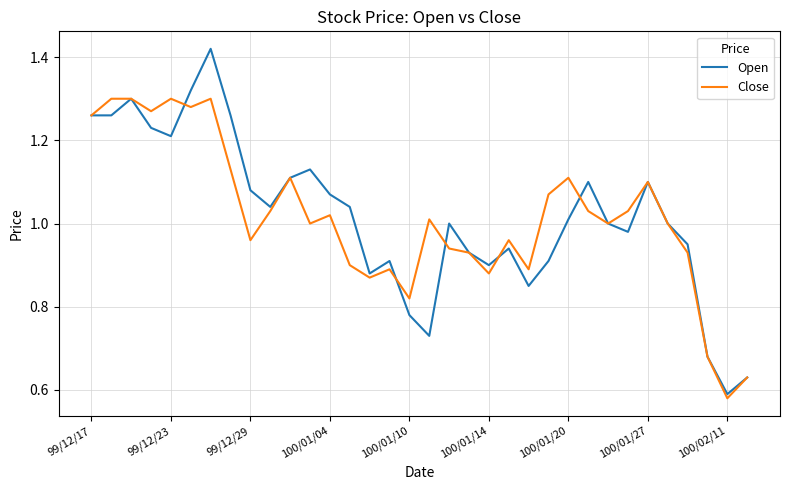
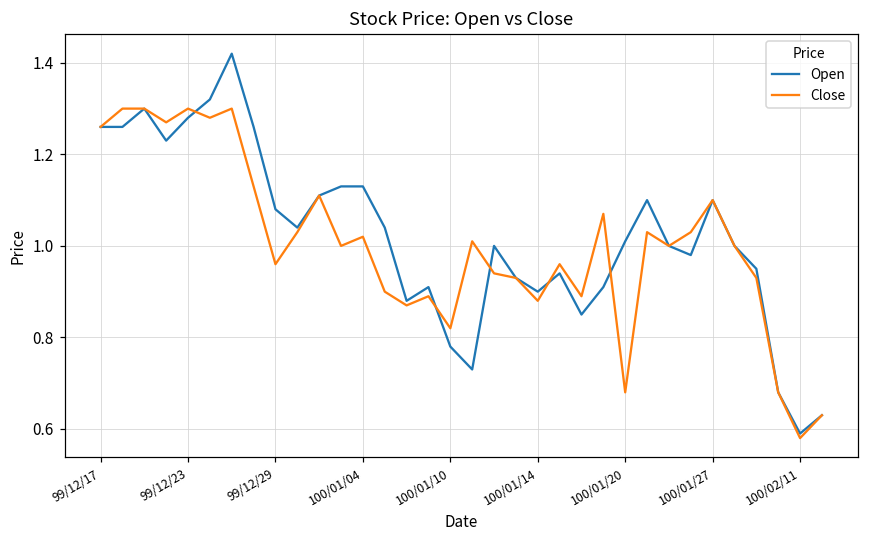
  {
    "Open": {
-     "99/12/23": 1.21,
+     "99/12/23": 1.28,
      "99/12/29": 1.08,
-     "100/01/04": 1.07,
+     "100/01/04": 1.13,
      "100/01/10": 0.78,
      "100/01/14": 0.90,
      "100/01/20": 1.01,
      "100/02/11": 0.59
    },
    "Close": {
      "99/12/23": 1.30,
      "99/12/29": 0.96,
      "100/01/04": 1.02,
      "100/01/10": 0.82,
      "100/01/14": 0.88,
-     "100/01/20": 1.11,
+     "100/01/20": 0.68,
      "100/02/11": 0.58
    }
  }
